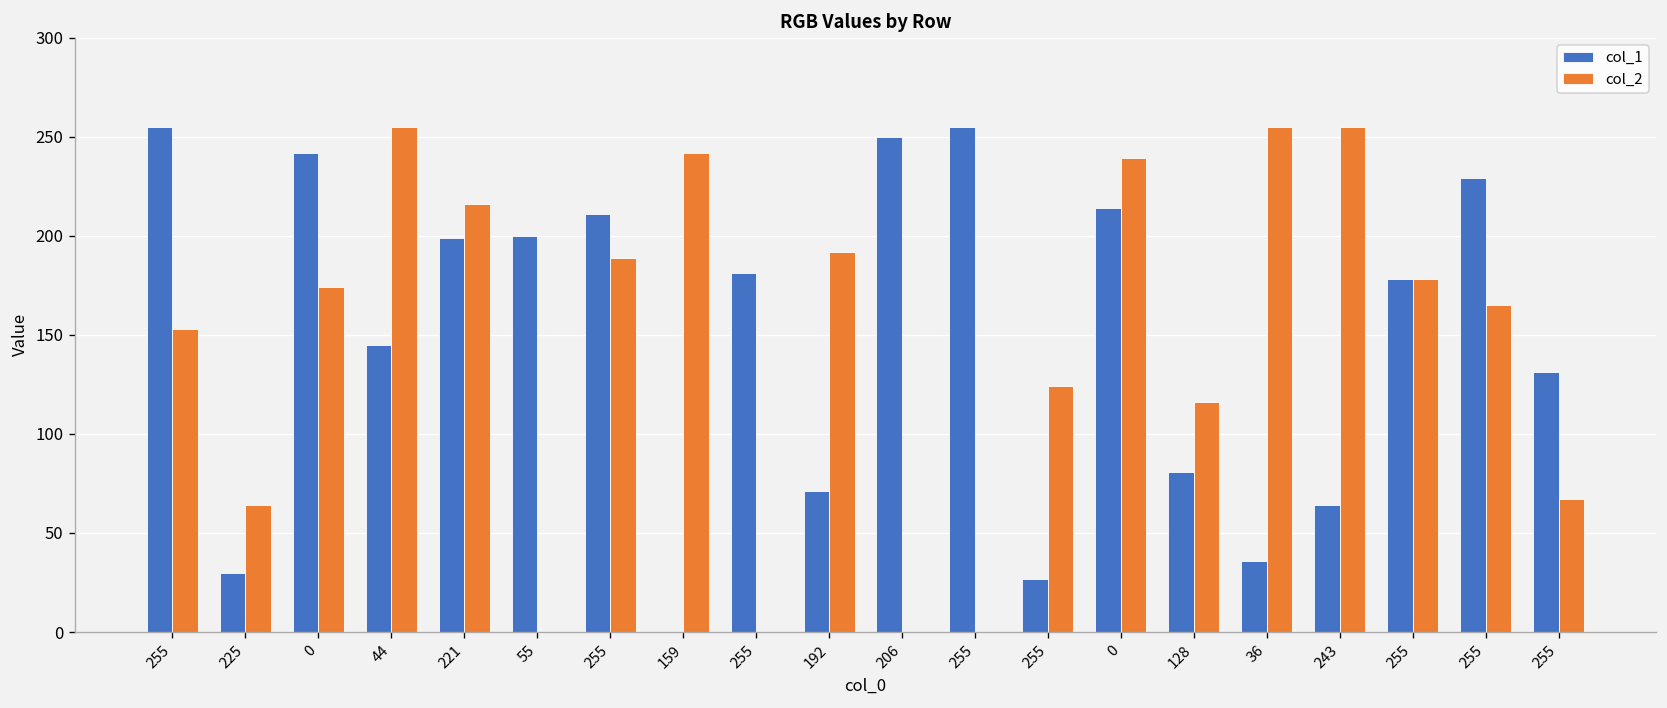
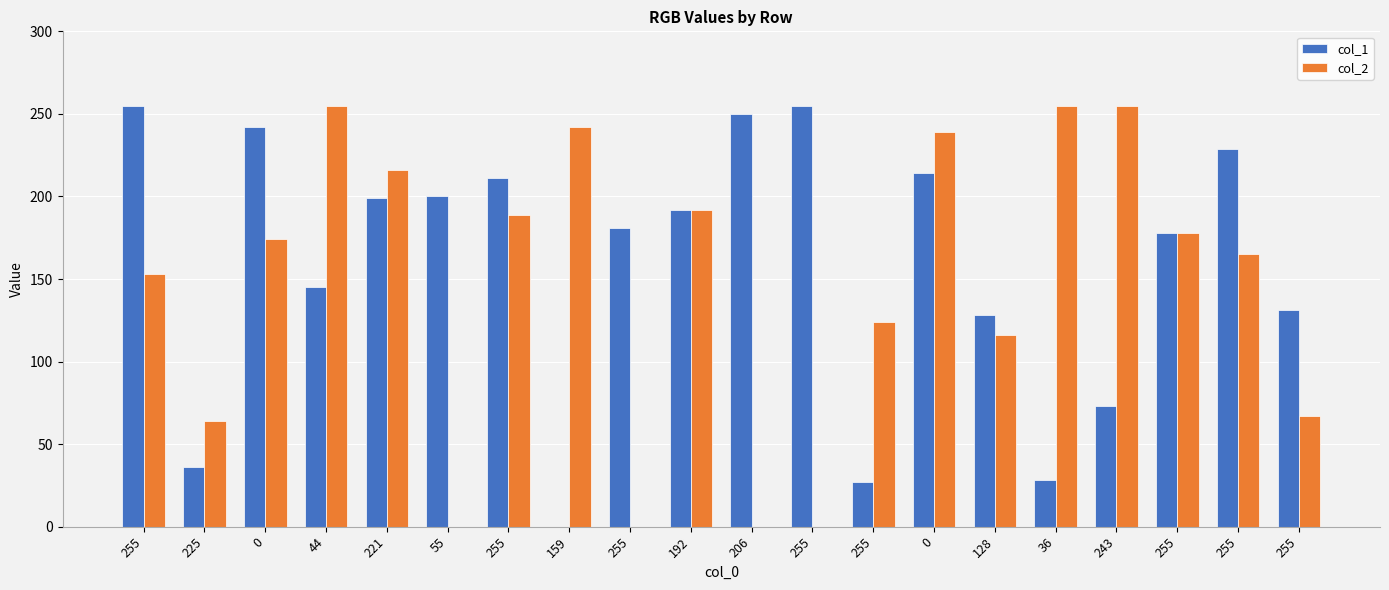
  {
    "col_1": {
-     "225": 30,
+     "225": 36,
      "44": 145,
      "221": 199,
      "55": 200,
      "159": 0,
-     "192": 71,
+     "192": 192,
      "206": 250,
-     "128": 81,
-     "36": 36,
-     "243": 64
+     "128": 128,
+     "36": 28,
+     "243": 73
    },
    "col_2": {
      "225": 64,
      "44": 255,
      "221": 216,
      "55": 0,
      "159": 242,
      "192": 192,
      "206": 0,
      "128": 116,
      "36": 255,
      "243": 255
    }
  }
